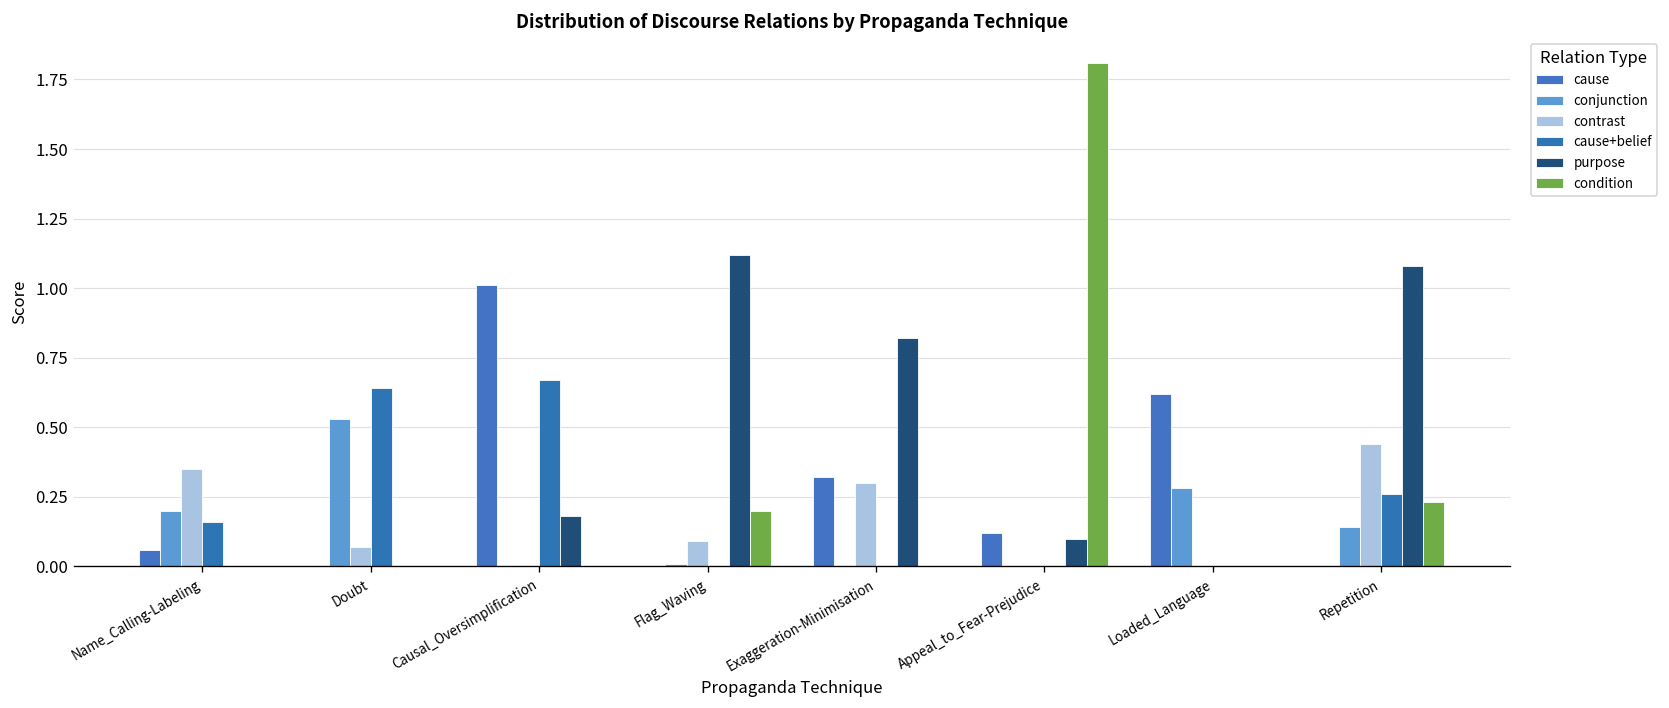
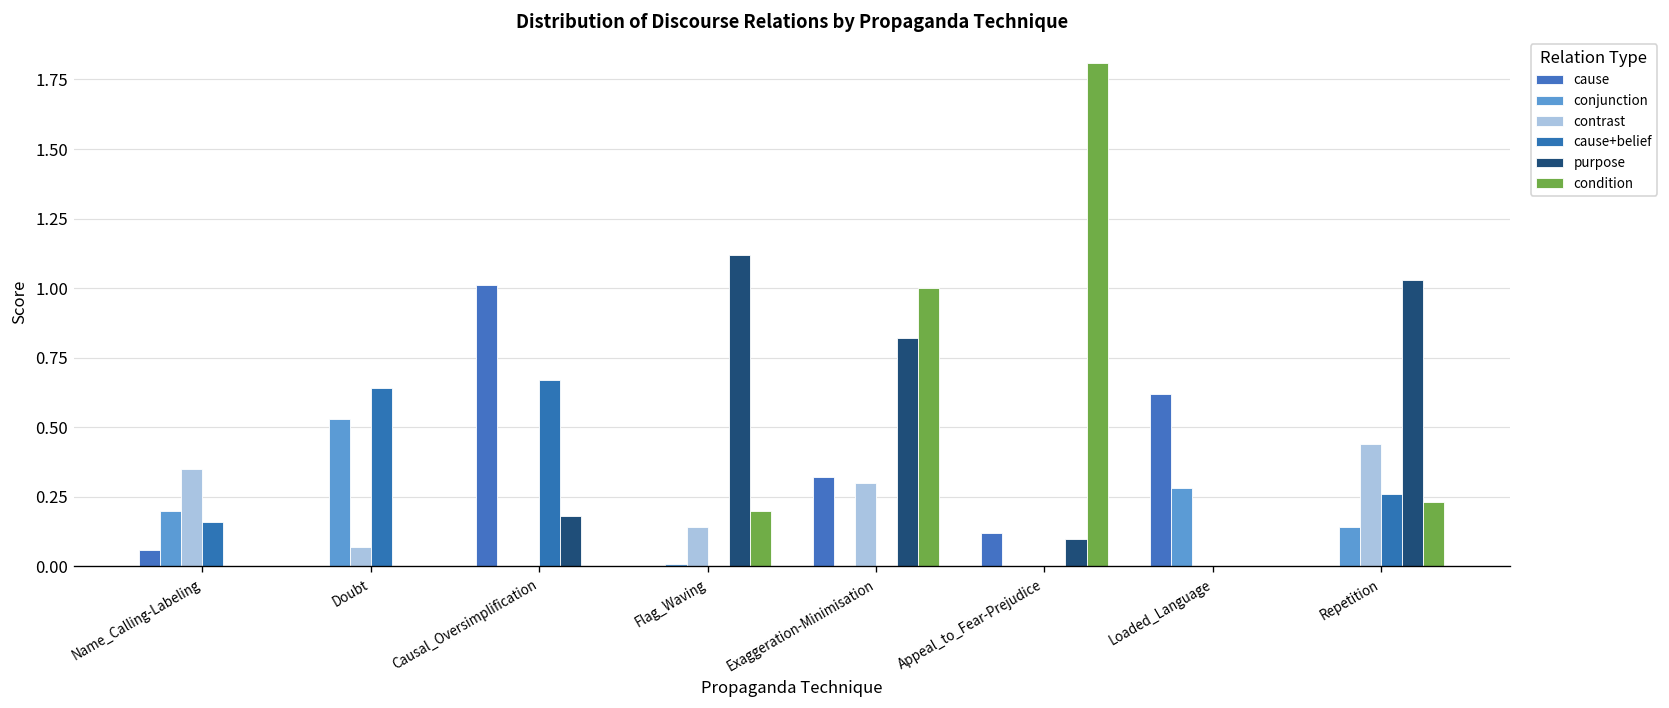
  {
    "contrast": {
      "Name_Calling-Labeling": 0.35,
      "Doubt": 0.07,
      "Causal_Oversimplification": 0.00,
-     "Flag_Waving": 0.09,
+     "Flag_Waving": 0.14,
      "Exaggeration-Minimisation": 0.30,
      "Appeal_to_Fear-Prejudice": 0.00,
      "Loaded_Language": 0.00,
      "Repetition": 0.44
    },
    "purpose": {
      "Name_Calling-Labeling": 0.00,
      "Doubt": 0.00,
      "Causal_Oversimplification": 0.18,
      "Flag_Waving": 1.12,
      "Exaggeration-Minimisation": 0.82,
      "Appeal_to_Fear-Prejudice": 0.10,
      "Loaded_Language": 0.00,
-     "Repetition": 1.08
+     "Repetition": 1.03
    },
    "condition": {
      "Name_Calling-Labeling": 0,
      "Doubt": 0,
      "Causal_Oversimplification": 0,
      "Flag_Waving": 0.20,
-     "Exaggeration-Minimisation": 0,
+     "Exaggeration-Minimisation": 1,
      "Appeal_to_Fear-Prejudice": 1.81,
      "Loaded_Language": 0,
      "Repetition": 0.23
    }
  }
